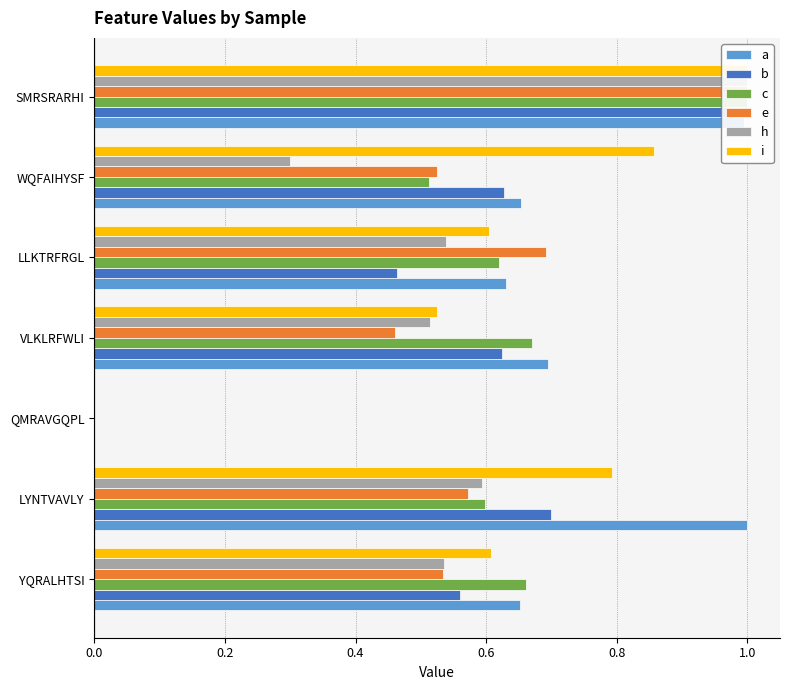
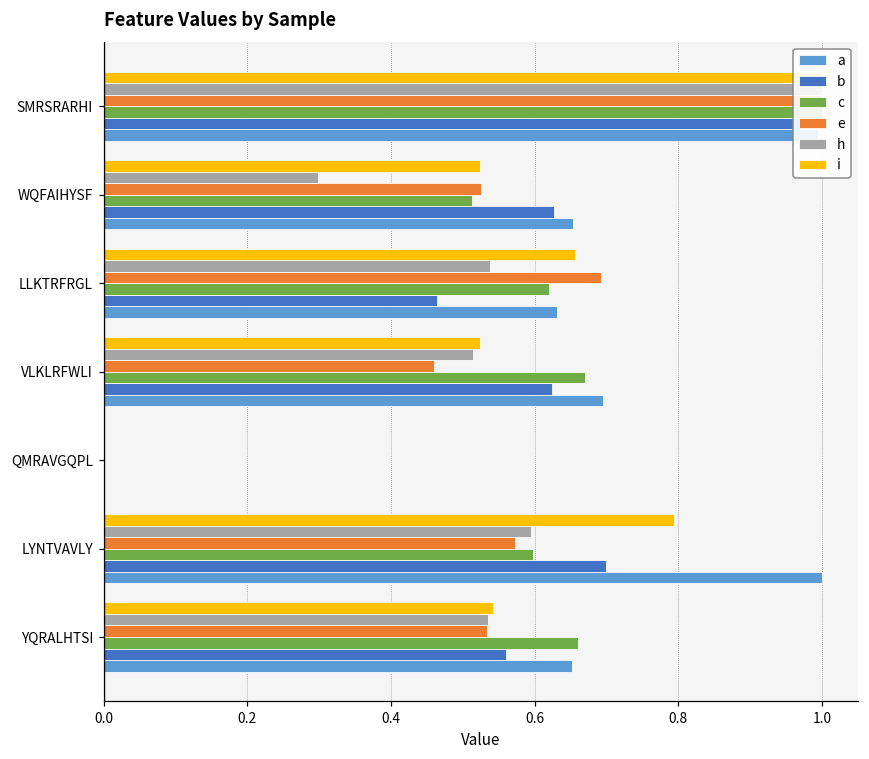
  {
    "c": {
      "WQFAIHYSF": 0.51,
      "LLKTRFRGL": 0.62,
      "VLKLRFWLI": 0.67,
      "QMRAVGQPL": 0.00,
      "LYNTVAVLY": 0.60,
      "YQRALHTSI": 0.66
    },
    "e": {
      "WQFAIHYSF": 0.53,
      "LLKTRFRGL": 0.69,
      "VLKLRFWLI": 0.46,
      "QMRAVGQPL": 0.00,
      "LYNTVAVLY": 0.57,
      "YQRALHTSI": 0.53
    },
    "h": {
      "WQFAIHYSF": 0.30,
      "LLKTRFRGL": 0.54,
      "VLKLRFWLI": 0.51,
      "QMRAVGQPL": 0.00,
      "LYNTVAVLY": 0.59,
      "YQRALHTSI": 0.53
    },
    "i": {
-     "WQFAIHYSF": 0.86,
-     "LLKTRFRGL": 0.60,
+     "WQFAIHYSF": 0.52,
+     "LLKTRFRGL": 0.66,
      "VLKLRFWLI": 0.52,
      "QMRAVGQPL": 0.00,
      "LYNTVAVLY": 0.79,
-     "YQRALHTSI": 0.61
+     "YQRALHTSI": 0.54
    }
  }
